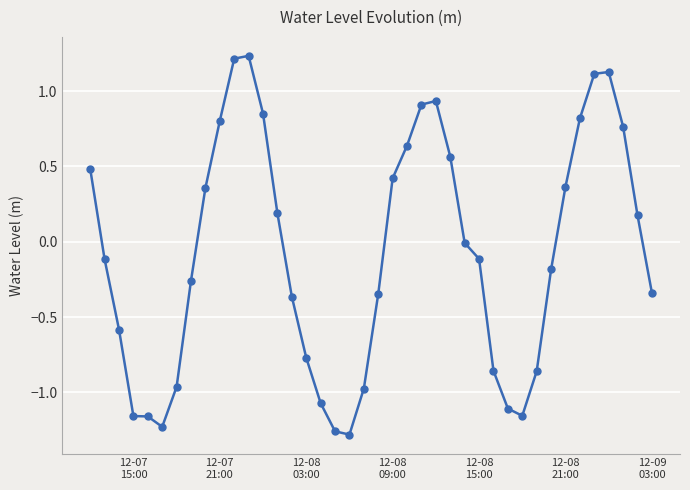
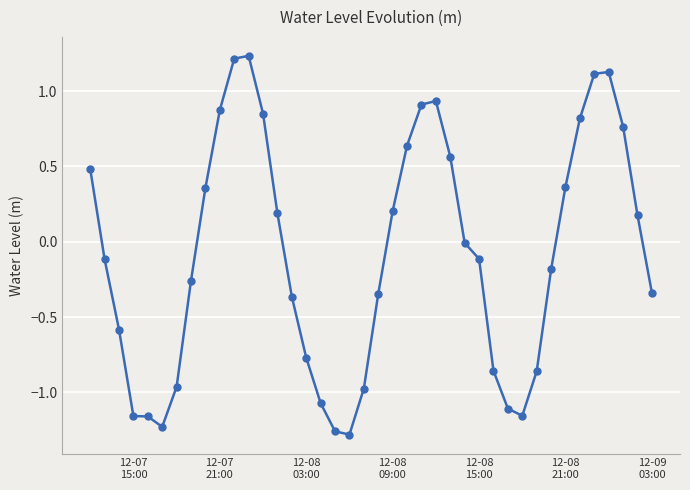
  {
    "12-07 15:00": -1.16,
-   "12-07 21:00": 0.80,
+   "12-07 21:00": 0.87,
    "12-08 03:00": -0.77,
-   "12-08 09:00": 0.42,
+   "12-08 09:00": 0.20,
    "12-08 15:00": -0.11,
    "12-08 21:00": 0.37,
    "12-09 03:00": -0.34
  }
